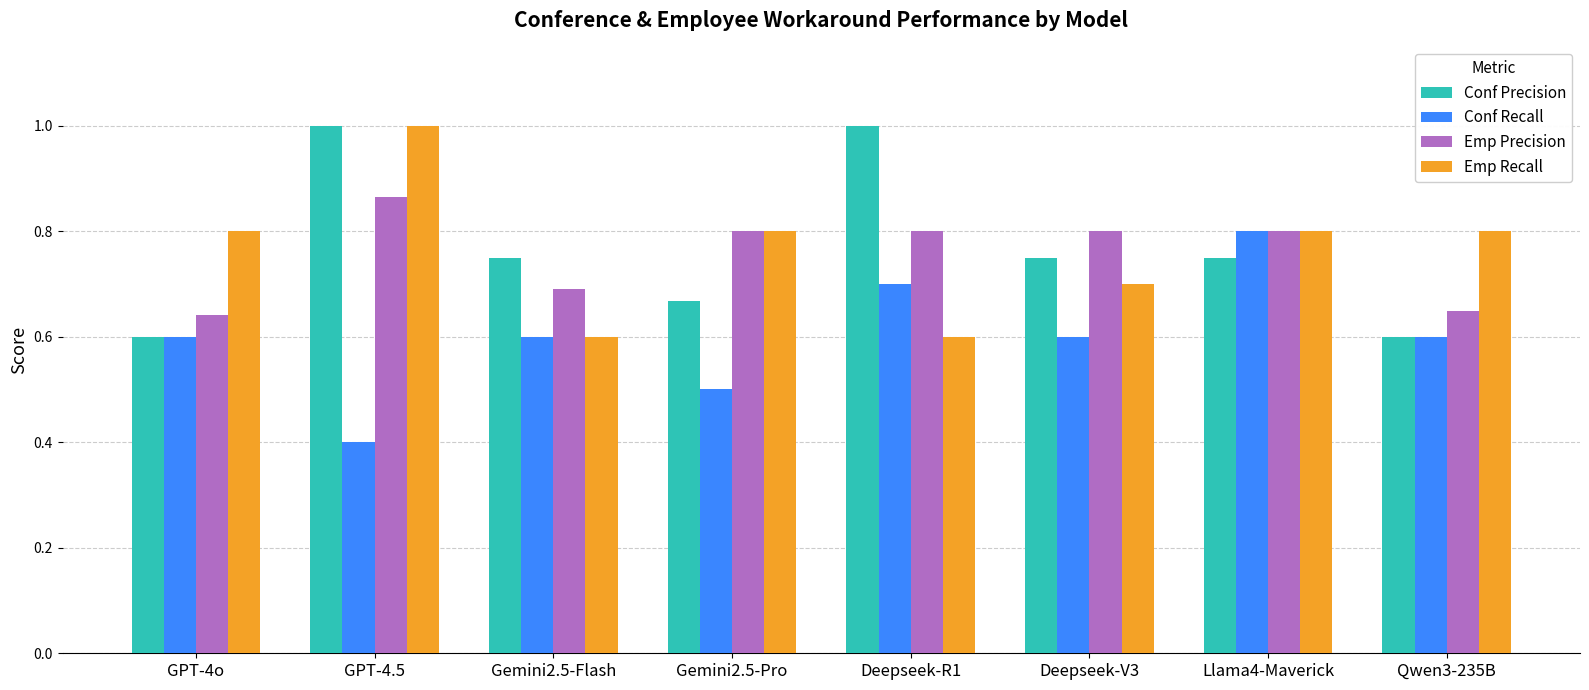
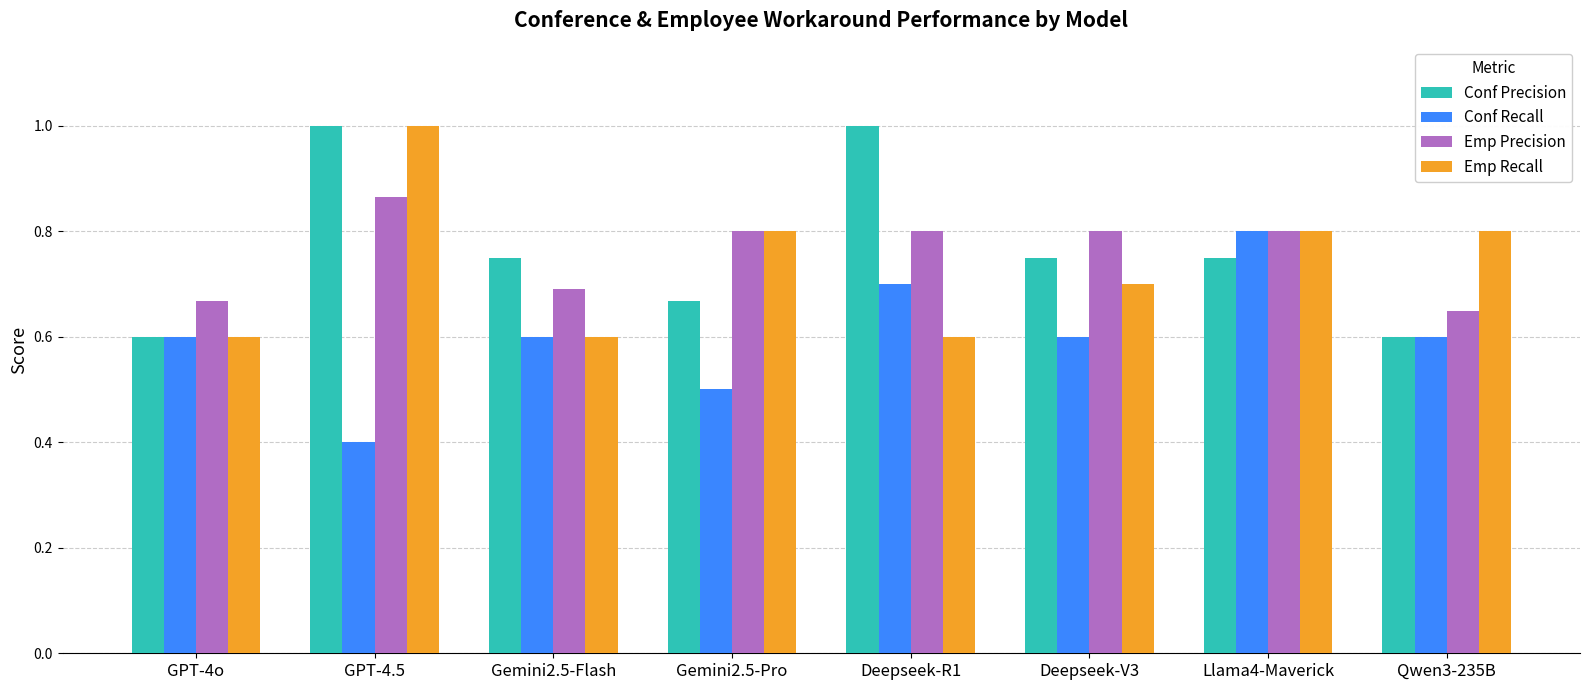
  {
    "Conf Precision": {
      "GPT-4o": 0.60,
      "GPT-4.5": 1.00,
      "Gemini2.5-Flash": 0.75,
      "Gemini2.5-Pro": 0.67,
      "Deepseek-R1": 1.00,
      "Deepseek-V3": 0.75,
      "Llama4-Maverick": 0.75,
      "Qwen3-235B": 0.60
    },
    "Conf Recall": {
      "GPT-4o": 0.60,
      "GPT-4.5": 0.40,
      "Gemini2.5-Flash": 0.60,
      "Gemini2.5-Pro": 0.50,
      "Deepseek-R1": 0.70,
      "Deepseek-V3": 0.60,
      "Llama4-Maverick": 0.80,
      "Qwen3-235B": 0.60
    },
    "Emp Precision": {
-     "GPT-4o": 0.64,
+     "GPT-4o": 0.67,
      "GPT-4.5": 0.86,
      "Gemini2.5-Flash": 0.69,
      "Gemini2.5-Pro": 0.80,
      "Deepseek-R1": 0.80,
      "Deepseek-V3": 0.80,
      "Llama4-Maverick": 0.80,
      "Qwen3-235B": 0.65
    },
    "Emp Recall": {
-     "GPT-4o": 0.8,
+     "GPT-4o": 0.6,
      "GPT-4.5": 1.0,
      "Gemini2.5-Flash": 0.6,
      "Gemini2.5-Pro": 0.8,
      "Deepseek-R1": 0.6,
      "Deepseek-V3": 0.7,
      "Llama4-Maverick": 0.8,
      "Qwen3-235B": 0.8
    }
  }
